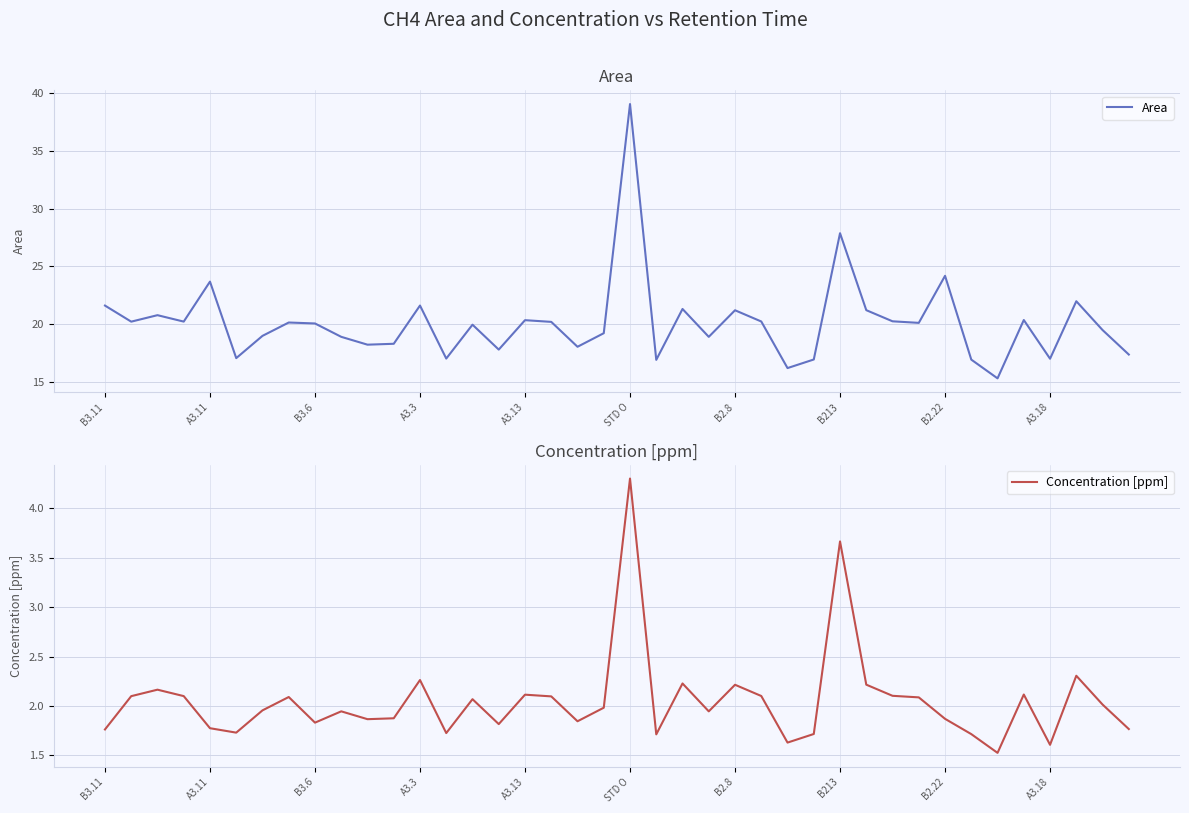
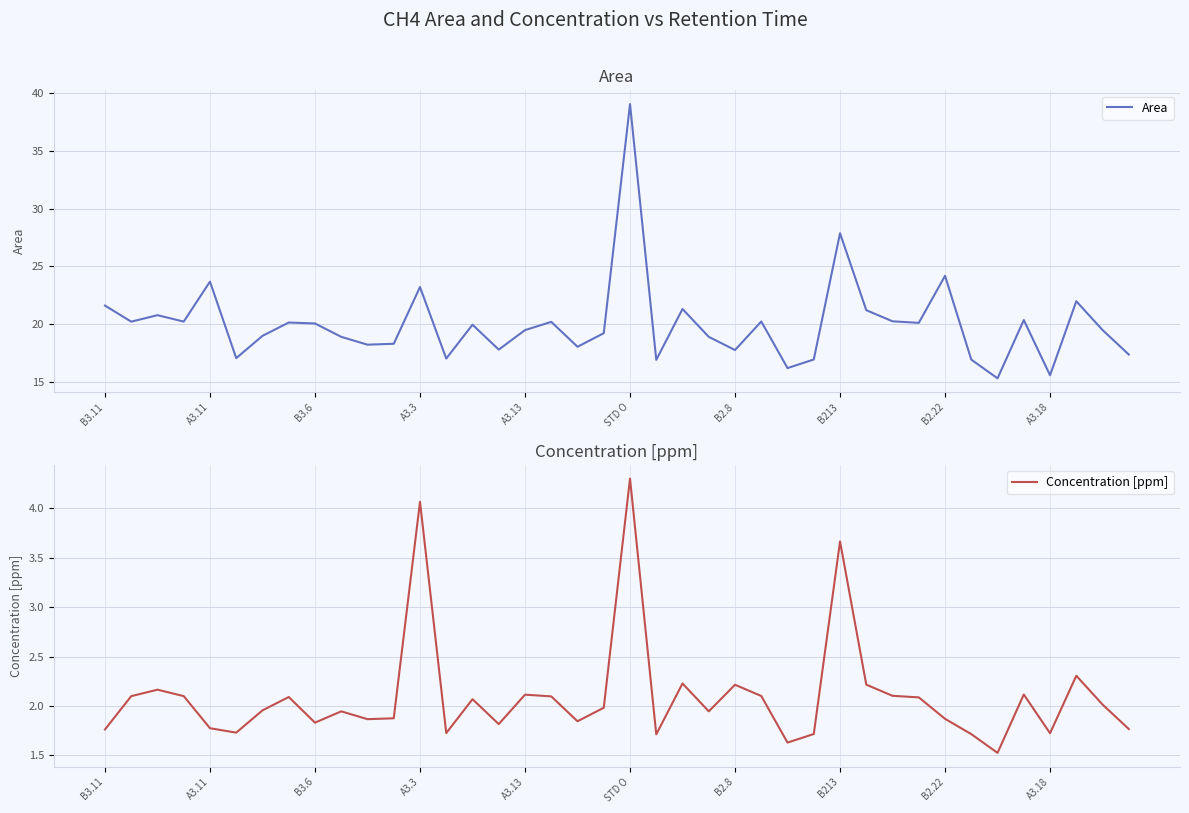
  {
    "Area": {
      "B3.11": 21.6,
      "A3.11": 23.7,
      "B3.6": 20.0,
-     "A3.3": 21.6,
-     "A3.13": 20.3,
+     "A3.3": 23.2,
+     "A3.13": 19.5,
      "STD O": 39.1,
-     "B2.8": 21.2,
+     "B2.8": 17.7,
      "B213": 27.9,
      "B2.22": 24.2,
-     "A3.18": 17.0
+     "A3.18": 15.5
    },
    "Concentration [ppm]": {
      "B3.11": 1.8,
      "A3.11": 1.8,
      "B3.6": 1.8,
-     "A3.3": 2.3,
+     "A3.3": 4.1,
      "A3.13": 2.1,
      "STD O": 4.3,
      "B2.8": 2.2,
      "B213": 3.7,
      "B2.22": 1.9,
-     "A3.18": 1.6
+     "A3.18": 1.7
    }
  }
